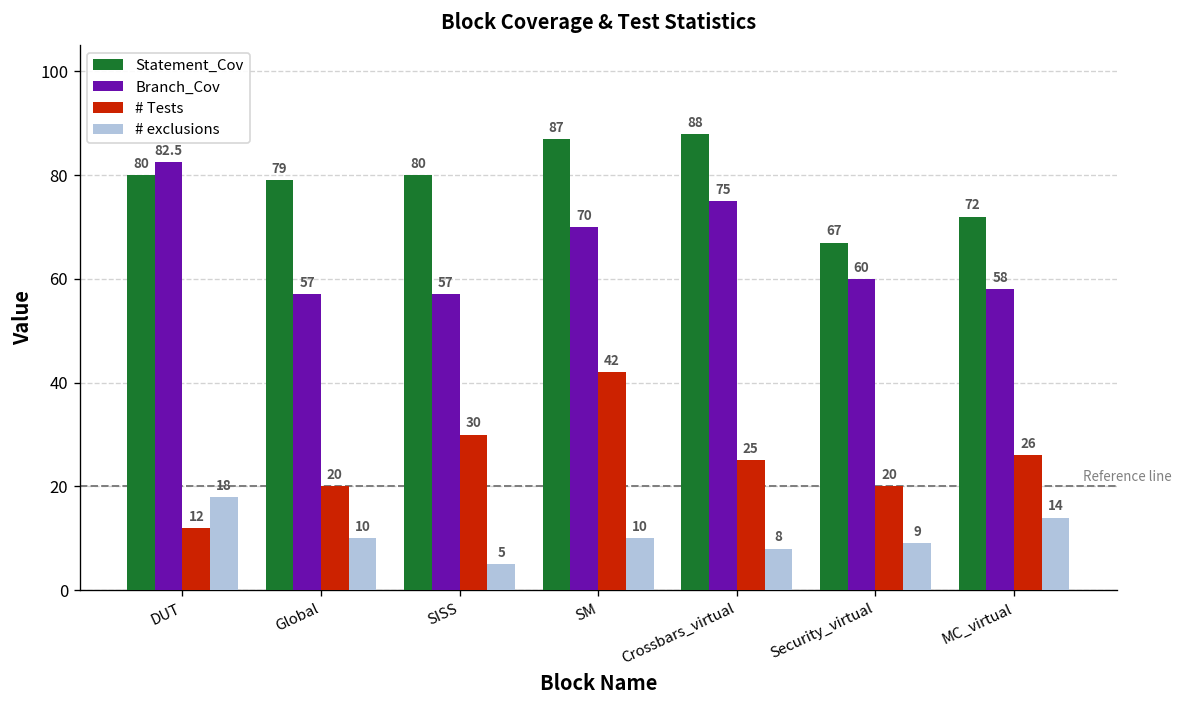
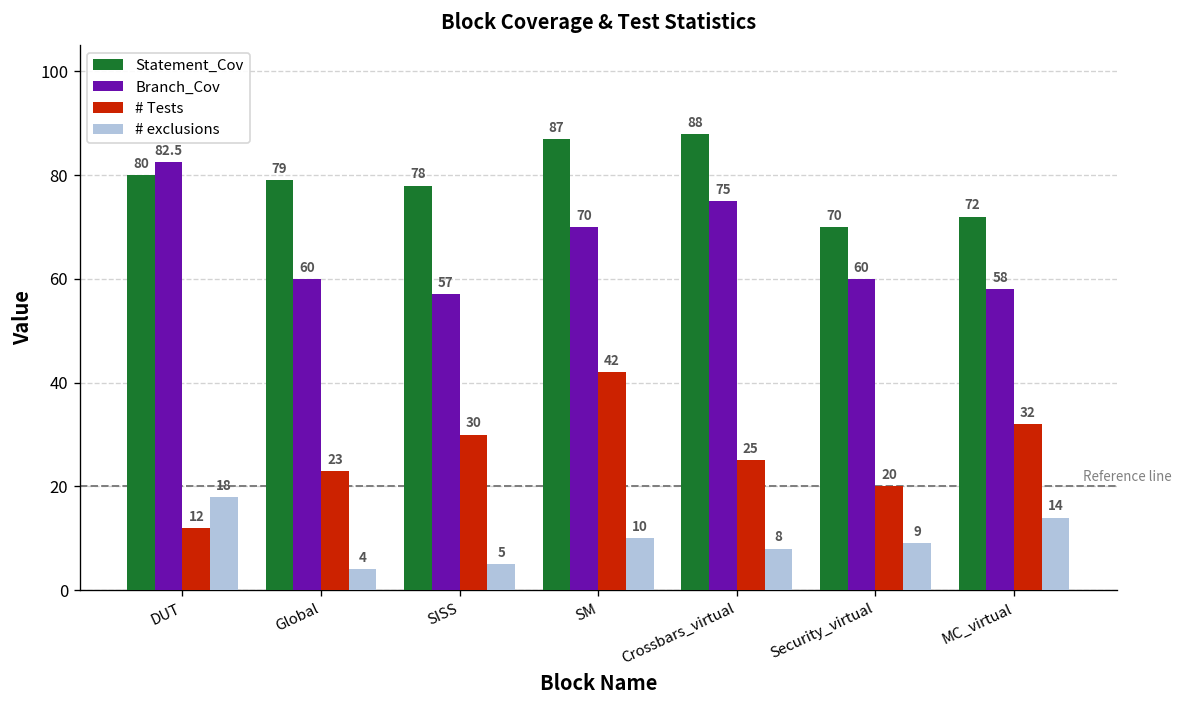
  {
    "Statement_Cov": {
      "DUT": 80,
      "Global": 79,
-     "SISS": 80,
+     "SISS": 78,
      "SM": 87,
      "Crossbars_virtual": 88,
-     "Security_virtual": 67,
+     "Security_virtual": 70,
      "MC_virtual": 72
    },
    "Branch_Cov": {
-     "Global": 57,
+     "Global": 60,
      "SISS": 57,
      "SM": 70,
      "Crossbars_virtual": 75,
      "Security_virtual": 60,
      "MC_virtual": 58
    },
    "# Tests": {
      "DUT": 12,
-     "Global": 20,
+     "Global": 23,
      "SISS": 30,
      "SM": 42,
      "Crossbars_virtual": 25,
      "Security_virtual": 20,
-     "MC_virtual": 26
+     "MC_virtual": 32
    },
    "# exclusions": {
      "DUT": 18,
-     "Global": 10,
+     "Global": 4,
      "SISS": 5,
      "SM": 10,
      "Crossbars_virtual": 8,
      "Security_virtual": 9,
      "MC_virtual": 14
    }
  }
